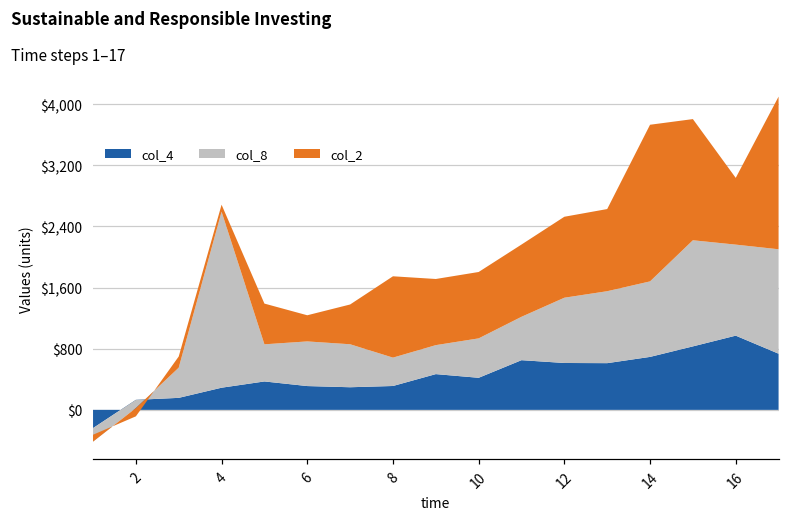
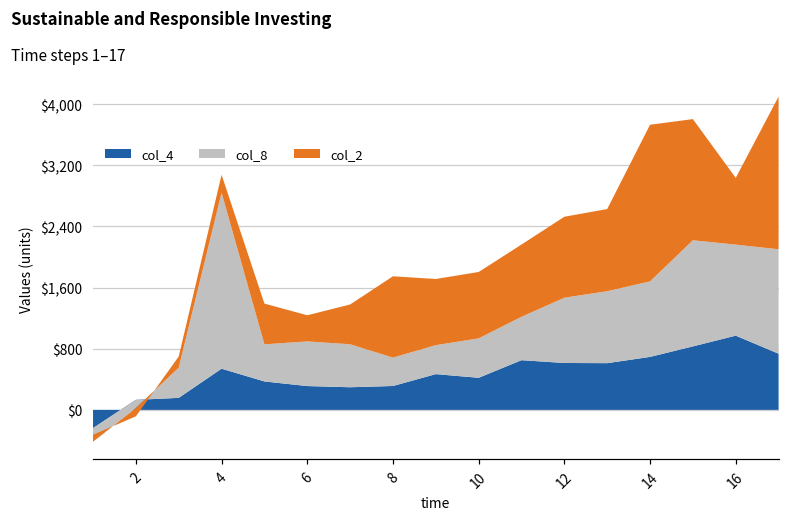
  {
    "col_4": {
-     "4": "$300"
+     "4": "$500"
    },
    "col_2": {
-     "4": "$100",
+     "4": "$200",
      "6": "$300",
      "8": "$1,100",
      "10": "$900",
      "12": "$1,100",
      "14": "$2,000",
      "16": "$900"
    }
  }
